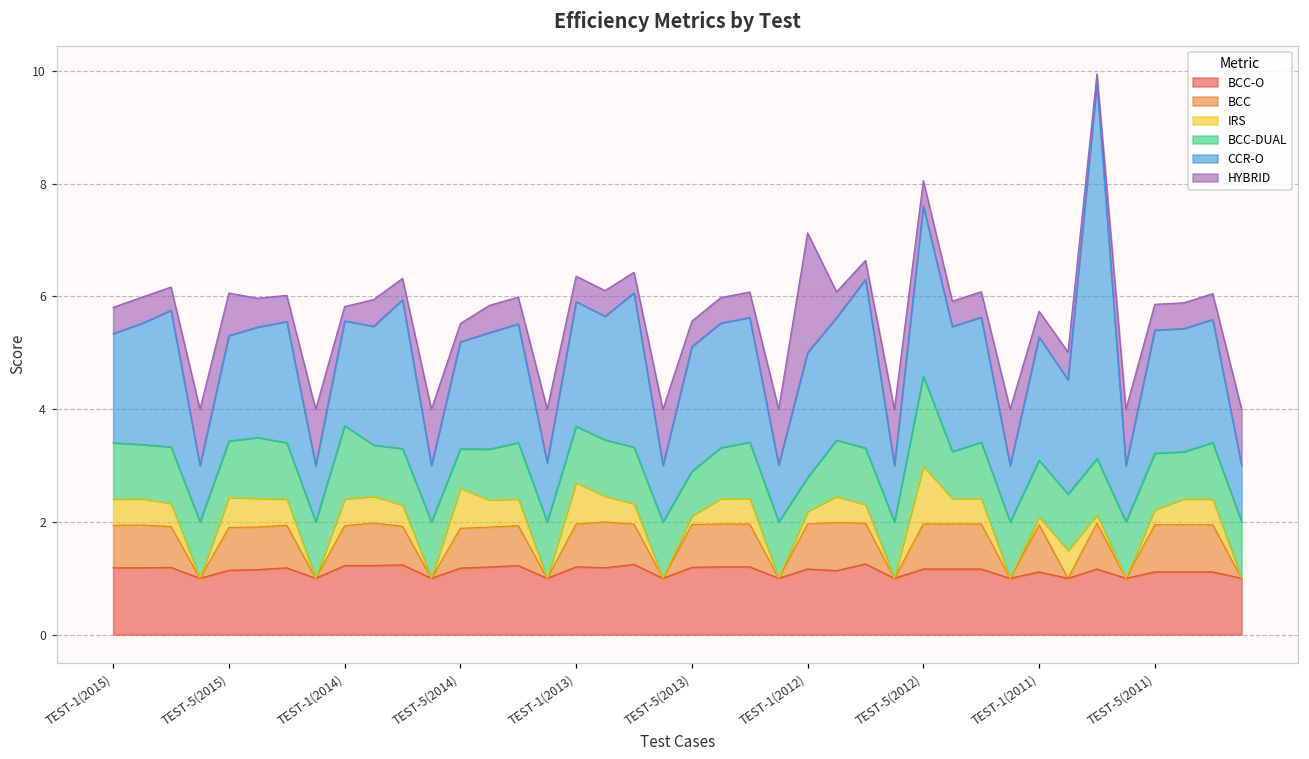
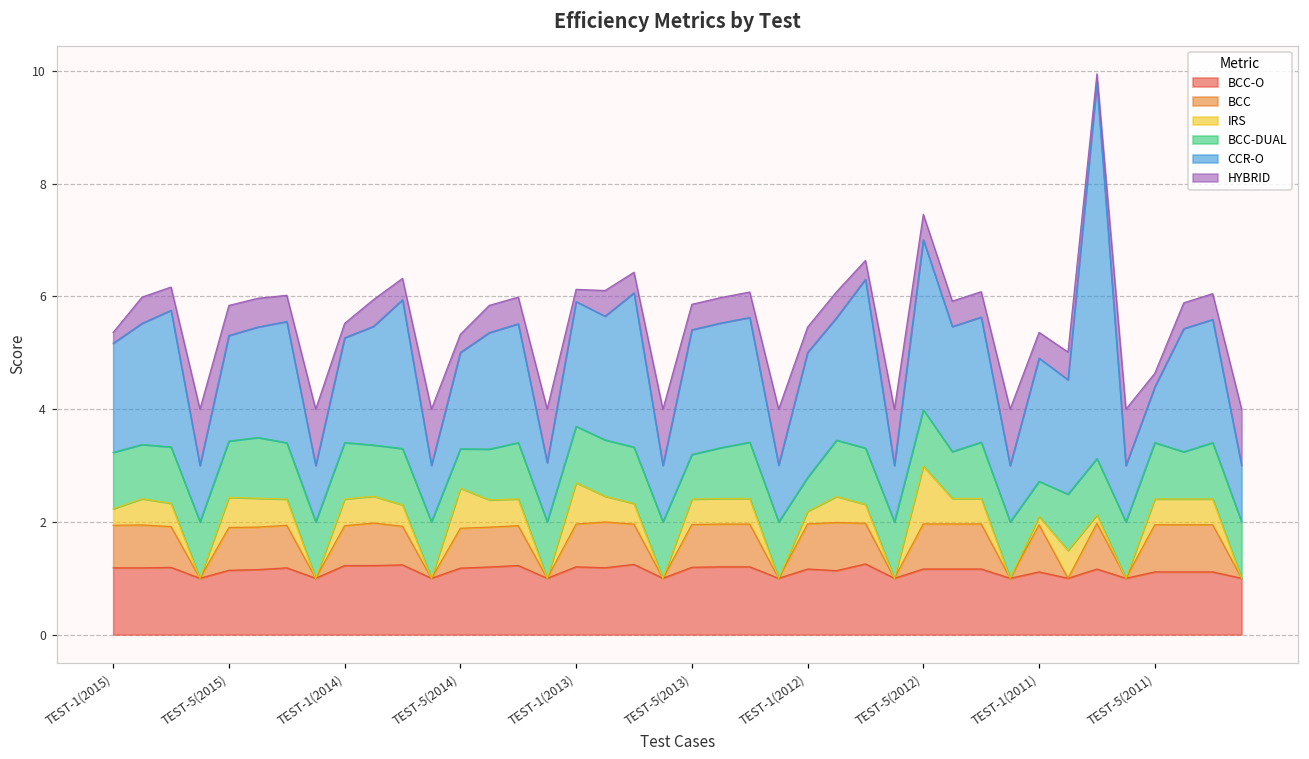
  {
    "IRS": {
-     "TEST-1(2015)": 0.5,
+     "TEST-1(2015)": 0.3,
      "TEST-5(2015)": 0.5,
      "TEST-1(2014)": 0.5,
      "TEST-5(2014)": 0.7,
      "TEST-1(2013)": 0.7,
-     "TEST-5(2013)": 0.2,
+     "TEST-5(2013)": 0.5,
      "TEST-1(2012)": 0.2,
      "TEST-5(2012)": 1.0,
      "TEST-1(2011)": 0.1,
-     "TEST-5(2011)": 0.3
+     "TEST-5(2011)": 0.5
    },
    "BCC-DUAL": {
      "TEST-1(2015)": 1.0,
      "TEST-5(2015)": 1.0,
-     "TEST-1(2014)": 1.3,
+     "TEST-1(2014)": 1.0,
      "TEST-5(2014)": 0.7,
      "TEST-1(2013)": 1.0,
      "TEST-5(2013)": 0.8,
      "TEST-1(2012)": 0.6,
-     "TEST-5(2012)": 1.6,
-     "TEST-1(2011)": 1.0,
+     "TEST-5(2012)": 1.0,
+     "TEST-1(2011)": 0.6,
      "TEST-5(2011)": 1.0
    },
    "CCR-O": {
      "TEST-1(2015)": 1.9,
      "TEST-5(2015)": 1.9,
      "TEST-1(2014)": 1.9,
-     "TEST-5(2014)": 1.9,
+     "TEST-5(2014)": 1.7,
      "TEST-1(2013)": 2.2,
      "TEST-5(2013)": 2.2,
      "TEST-1(2012)": 2.2,
      "TEST-5(2012)": 3.0,
      "TEST-1(2011)": 2.2,
-     "TEST-5(2011)": 2.2
+     "TEST-5(2011)": 1.0
    },
    "HYBRID": {
-     "TEST-1(2015)": 0.5,
-     "TEST-5(2015)": 0.8,
+     "TEST-1(2015)": 0.2,
+     "TEST-5(2015)": 0.5,
      "TEST-1(2014)": 0.3,
      "TEST-5(2014)": 0.3,
-     "TEST-1(2013)": 0.5,
+     "TEST-1(2013)": 0.2,
      "TEST-5(2013)": 0.5,
-     "TEST-1(2012)": 2.1,
+     "TEST-1(2012)": 0.5,
      "TEST-5(2012)": 0.5,
      "TEST-1(2011)": 0.5,
-     "TEST-5(2011)": 0.5
+     "TEST-5(2011)": 0.2
    }
  }
